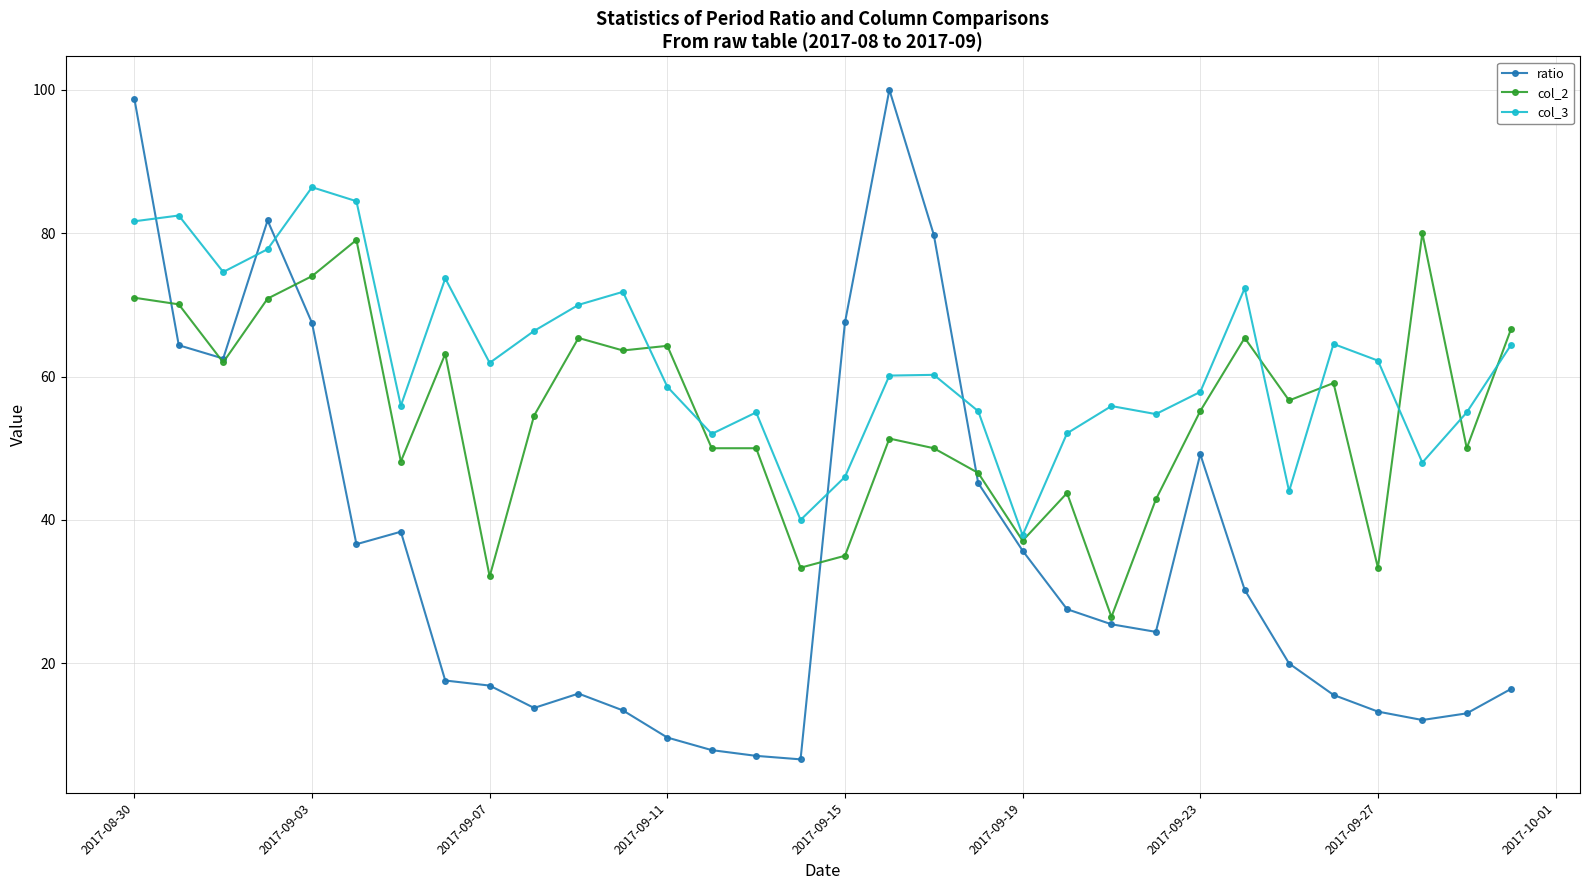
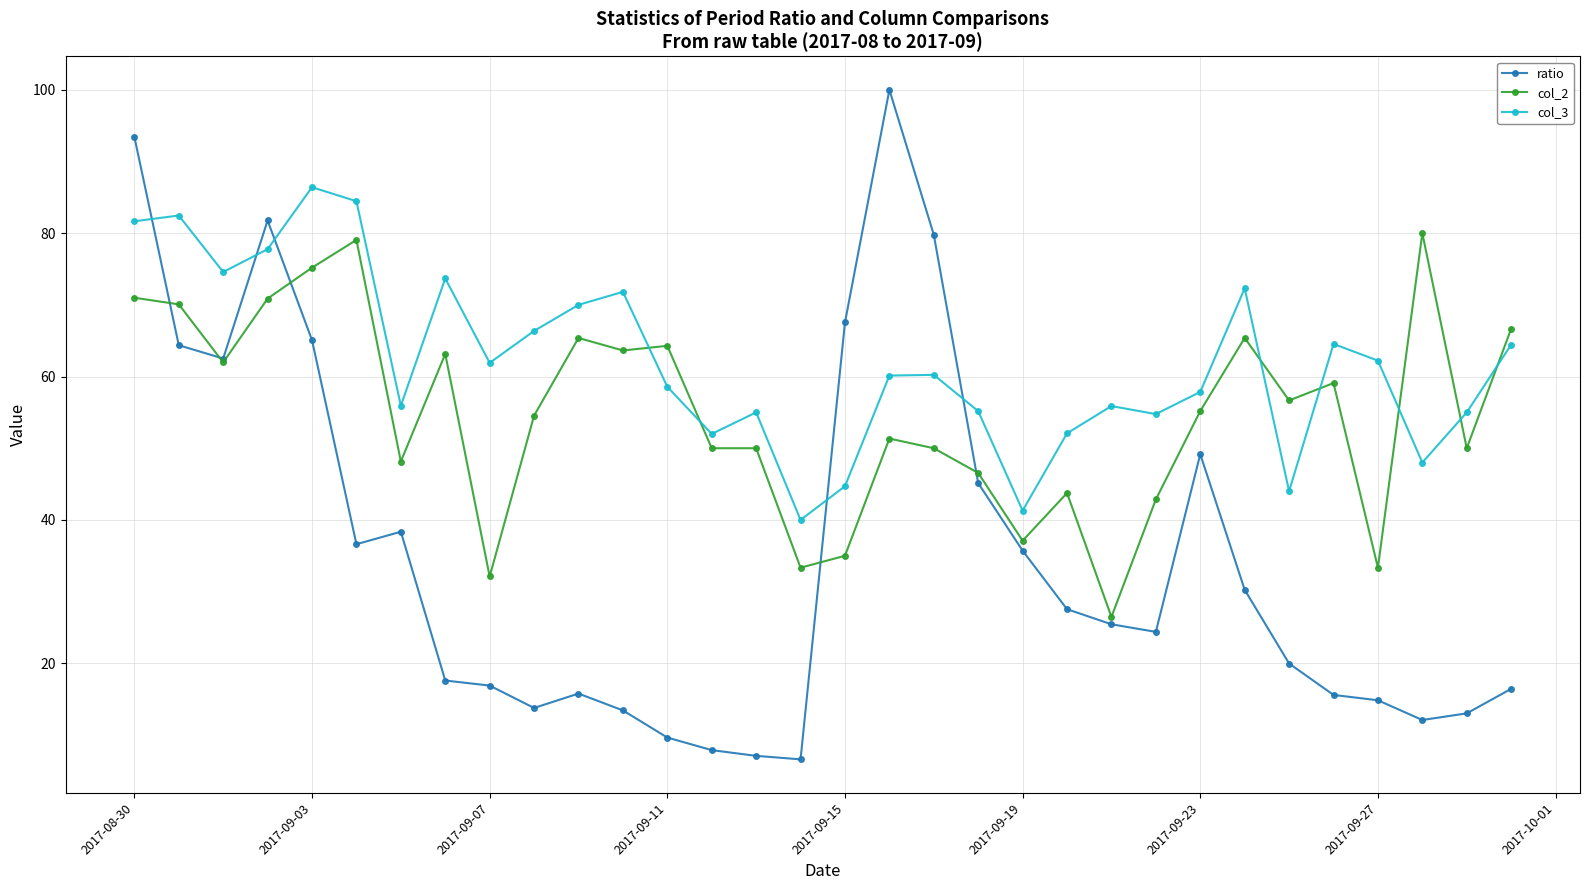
  {
    "ratio": {
-     "2017-08-30": 99,
-     "2017-09-03": 67,
+     "2017-08-30": 93,
+     "2017-09-03": 65,
      "2017-09-07": 17,
      "2017-09-11": 10,
      "2017-09-15": 68,
      "2017-09-19": 36,
      "2017-09-23": 49,
-     "2017-09-27": 13
+     "2017-09-27": 15
    },
    "col_2": {
      "2017-08-30": 71,
-     "2017-09-03": 74,
+     "2017-09-03": 75,
      "2017-09-07": 32,
      "2017-09-11": 64,
      "2017-09-15": 35,
      "2017-09-19": 37,
      "2017-09-23": 55,
      "2017-09-27": 33
    },
    "col_3": {
      "2017-08-30": 82,
      "2017-09-03": 86,
      "2017-09-07": 62,
      "2017-09-11": 59,
-     "2017-09-15": 46,
-     "2017-09-19": 38,
+     "2017-09-15": 45,
+     "2017-09-19": 41,
      "2017-09-23": 58,
      "2017-09-27": 62
    }
  }
